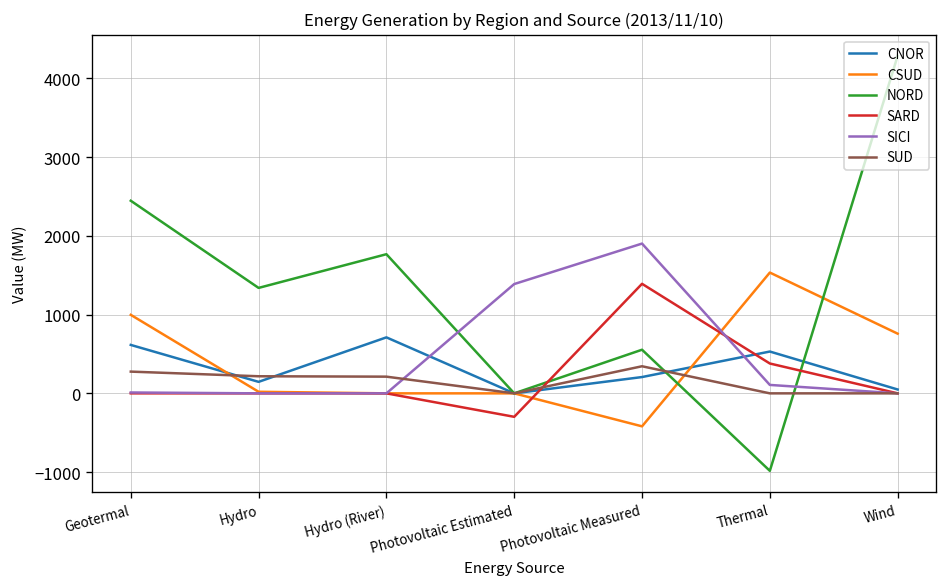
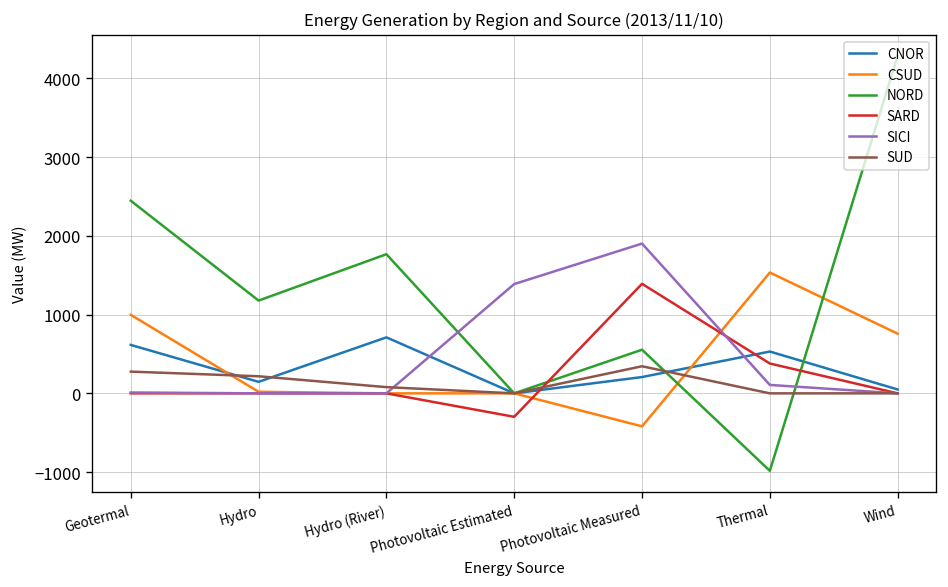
  {
    "CNOR": {
      "Geotermal": 600,
      "Hydro": 100,
      "Hydro (River)": 700,
      "Photovoltaic Measured": 200,
      "Thermal": 500,
      "Wind": 0
    },
    "CSUD": {
      "Geotermal": 1000,
      "Photovoltaic Measured": -400,
      "Thermal": 1500,
      "Wind": 800
    },
    "NORD": {
      "Geotermal": 2400,
-     "Hydro": 1300,
+     "Hydro": 1200,
      "Hydro (River)": 1800,
      "Photovoltaic Measured": 600,
      "Thermal": -1000
    },
    "SARD": {
      "Photovoltaic Estimated": -300,
      "Photovoltaic Measured": 1400,
      "Thermal": 400
    },
    "SICI": {
      "Photovoltaic Estimated": 1400,
      "Photovoltaic Measured": 1900,
      "Thermal": 100
    },
    "SUD": {
      "Geotermal": 300,
      "Hydro": 200,
-     "Hydro (River)": 200,
+     "Hydro (River)": 100,
      "Photovoltaic Measured": 300,
      "Thermal": 0
    }
  }
